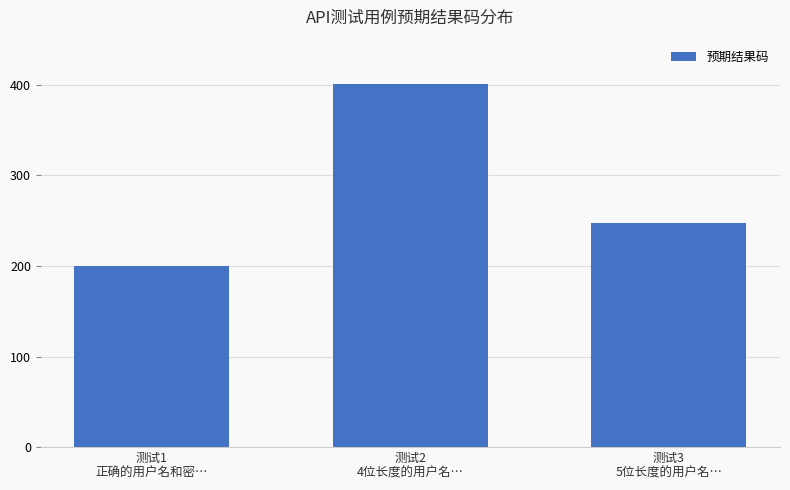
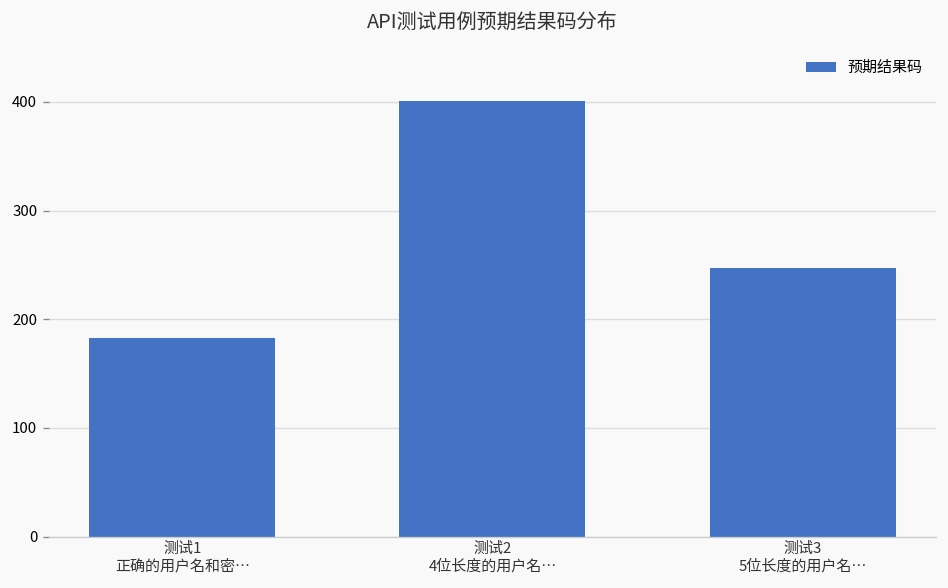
  {
-   "测试1 正确的用户名和密…": 200,
+   "测试1 正确的用户名和密…": 180,
    "测试2 4位长度的用户名…": 400,
    "测试3 5位长度的用户名…": 250
  }
